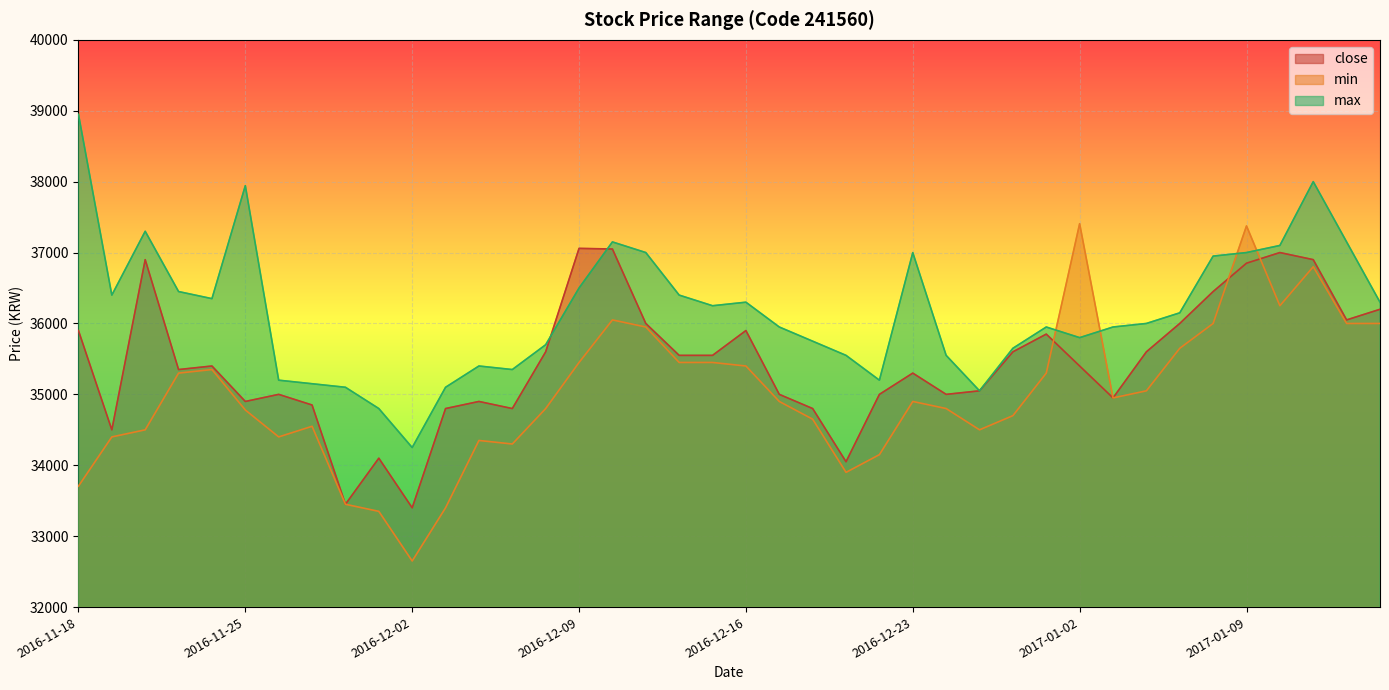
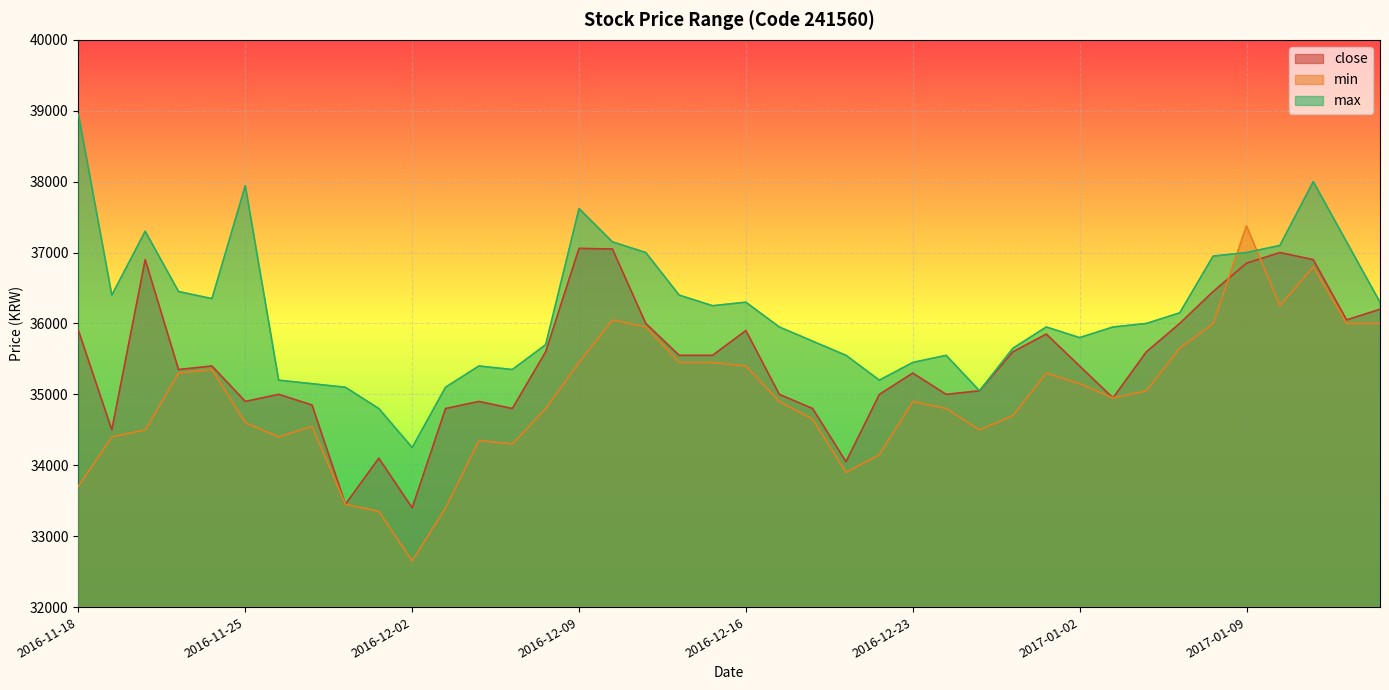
  {
    "close": {
      "2016-11-18": 35900,
      "2016-11-25": 34900,
      "2016-12-02": 33400,
      "2016-12-09": 37100,
      "2016-12-16": 35900,
      "2016-12-23": 35300,
      "2017-01-02": 35400,
      "2017-01-09": 36900
    },
    "min": {
      "2016-11-18": 33700,
-     "2016-11-25": 34800,
+     "2016-11-25": 34600,
      "2016-12-02": 32700,
      "2016-12-09": 35500,
      "2016-12-16": 35400,
      "2016-12-23": 34900,
-     "2017-01-02": 37400,
+     "2017-01-02": 35200,
      "2017-01-09": 37400
    },
    "max": {
      "2016-11-18": 39000,
      "2016-11-25": 37900,
      "2016-12-02": 34300,
-     "2016-12-09": 36500,
+     "2016-12-09": 37600,
      "2016-12-16": 36300,
-     "2016-12-23": 37000,
+     "2016-12-23": 35500,
      "2017-01-02": 35800,
      "2017-01-09": 37000
    }
  }
